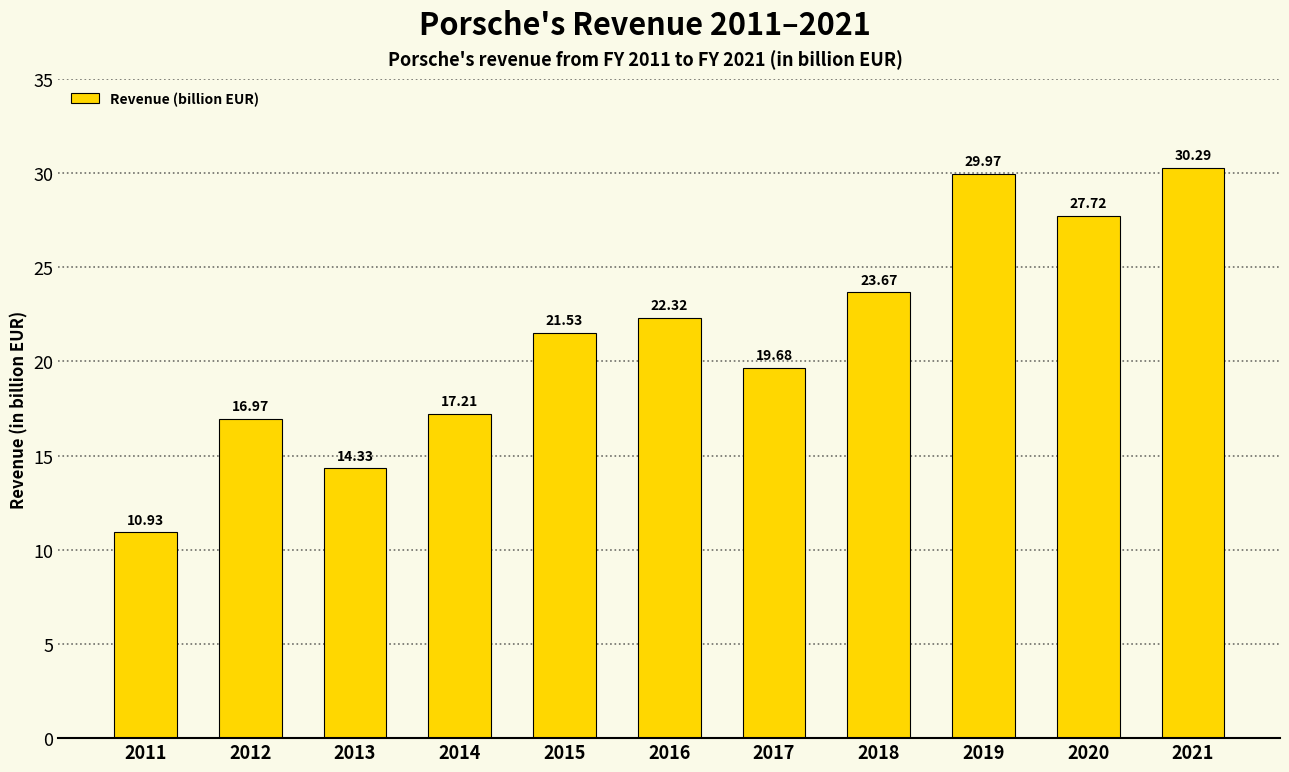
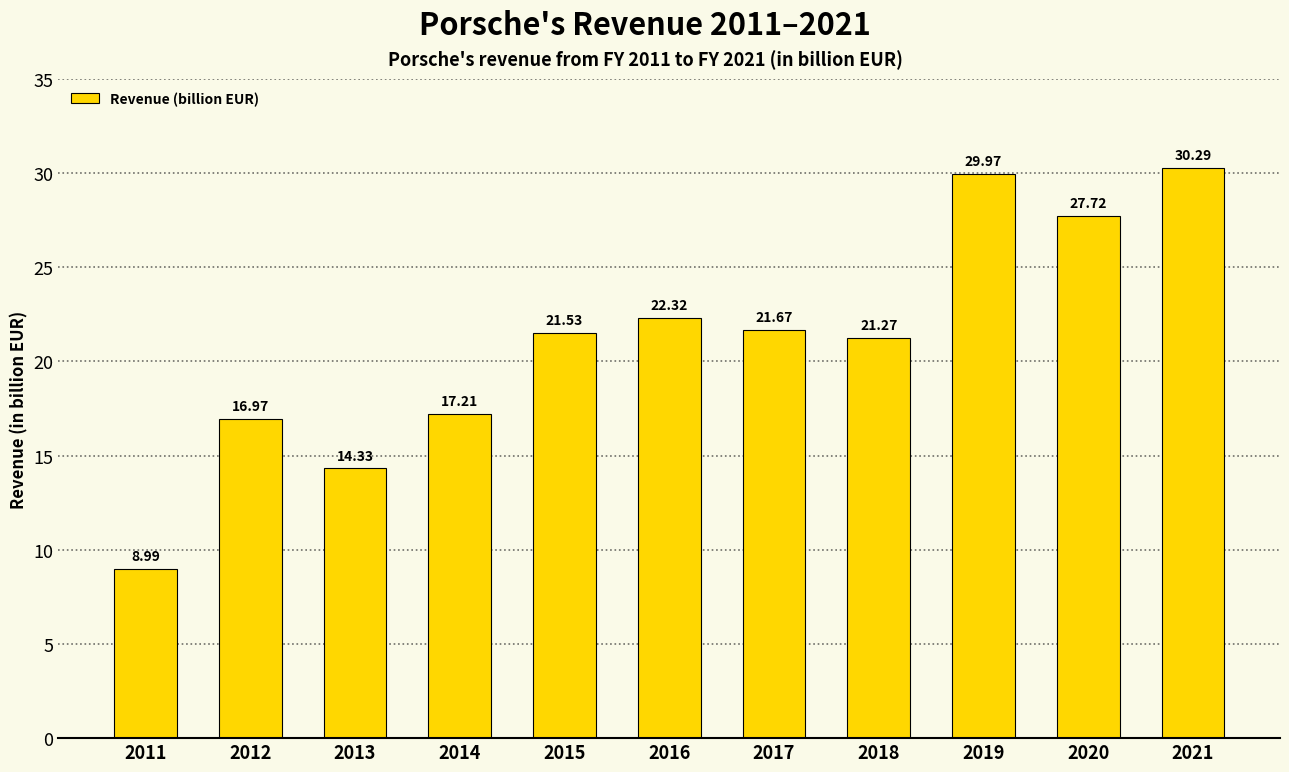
  {
-   "2011": 10.93,
+   "2011": 8.99,
    "2012": 16.97,
    "2013": 14.33,
    "2014": 17.21,
    "2015": 21.53,
    "2016": 22.32,
-   "2017": 19.68,
-   "2018": 23.67,
+   "2017": 21.67,
+   "2018": 21.27,
    "2019": 29.97,
    "2020": 27.72,
    "2021": 30.29
  }
